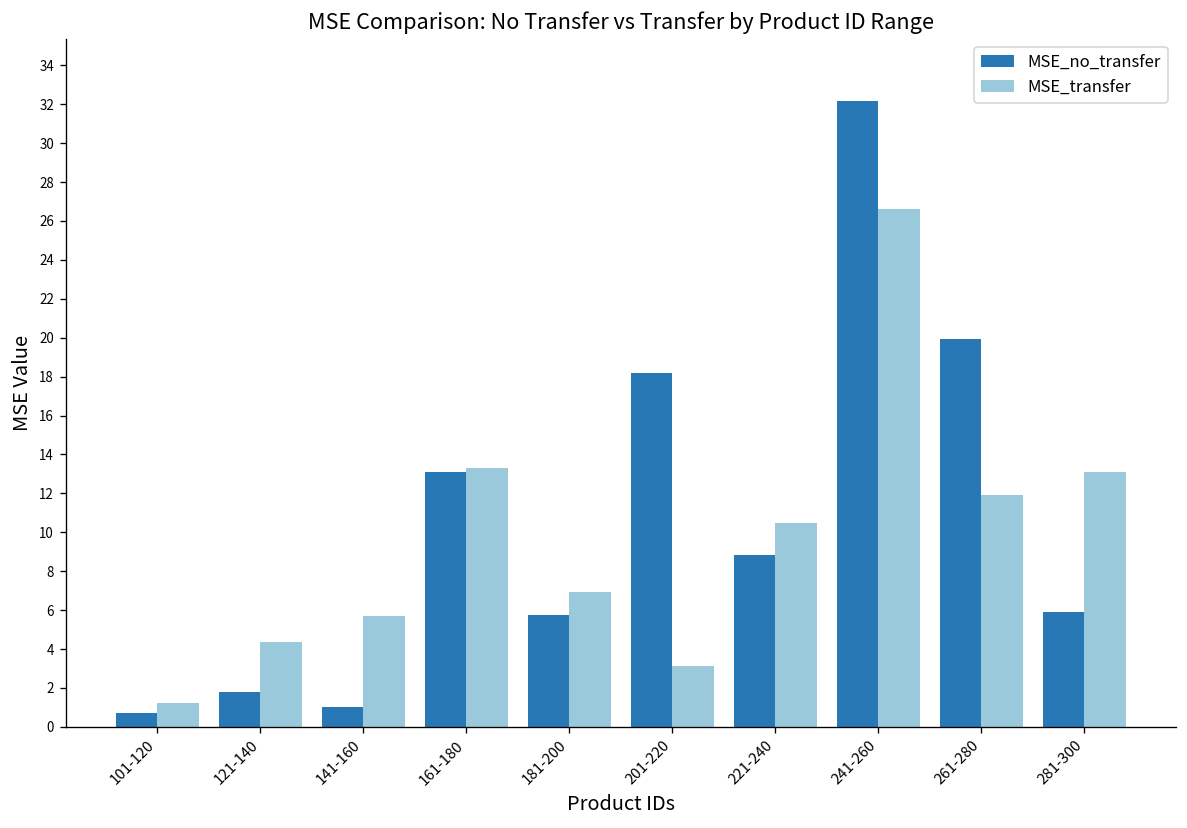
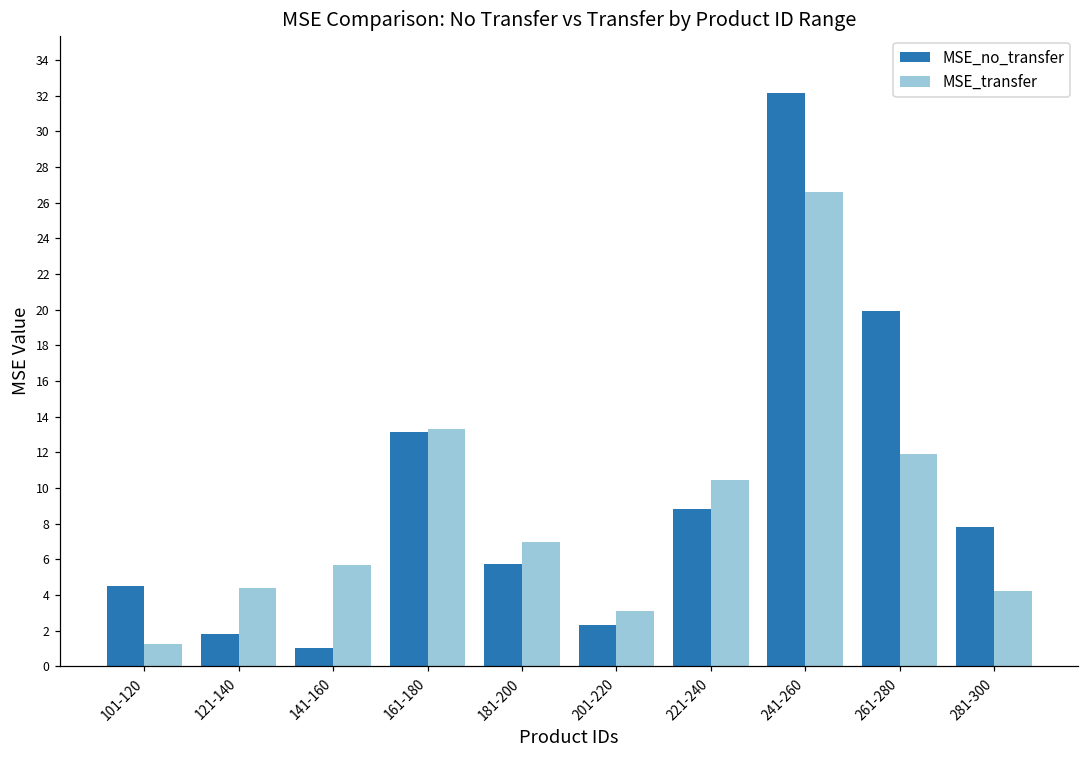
  {
    "MSE_no_transfer": {
-     "101-120": 0.7,
+     "101-120": 4.5,
      "121-140": 1.8,
      "141-160": 1.0,
      "161-180": 13.1,
      "181-200": 5.7,
-     "201-220": 18.2,
+     "201-220": 2.3,
      "221-240": 8.8,
      "241-260": 32.1,
      "261-280": 19.9,
-     "281-300": 5.9
+     "281-300": 7.8
    },
    "MSE_transfer": {
      "101-120": 1.2,
      "121-140": 4.4,
      "141-160": 5.7,
      "161-180": 13.3,
      "181-200": 7.0,
      "201-220": 3.1,
      "221-240": 10.5,
      "241-260": 26.6,
      "261-280": 11.9,
-     "281-300": 13.1
+     "281-300": 4.2
    }
  }
